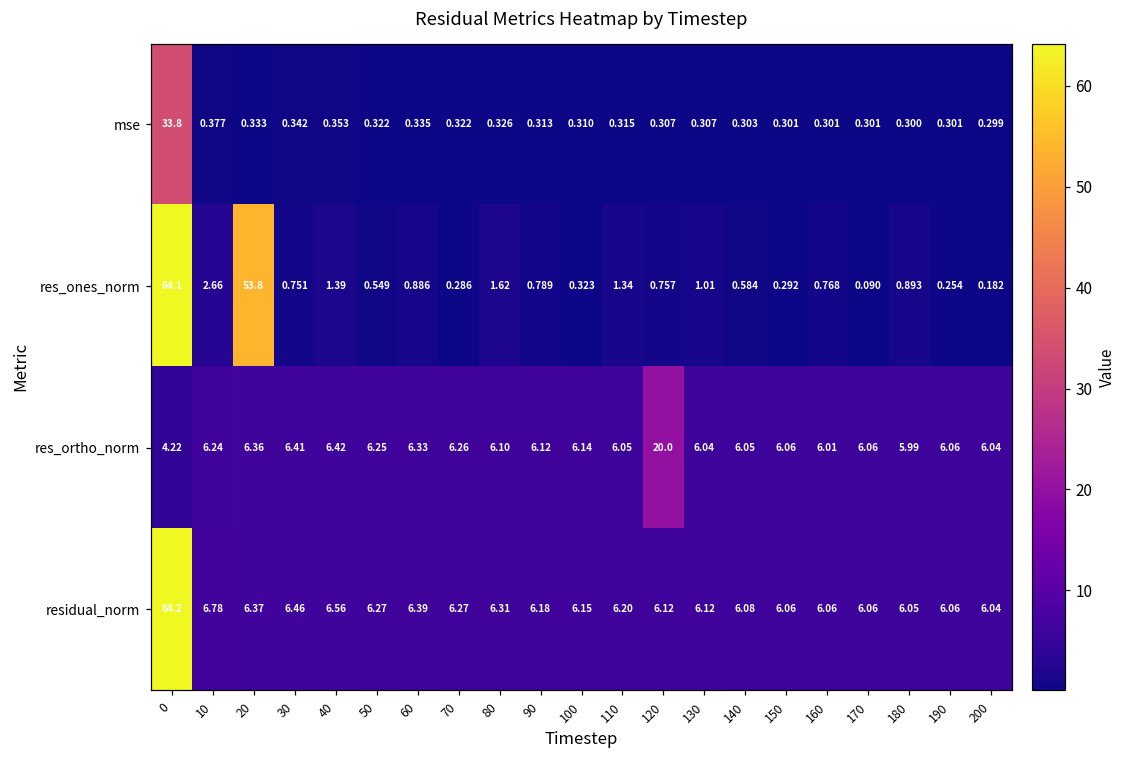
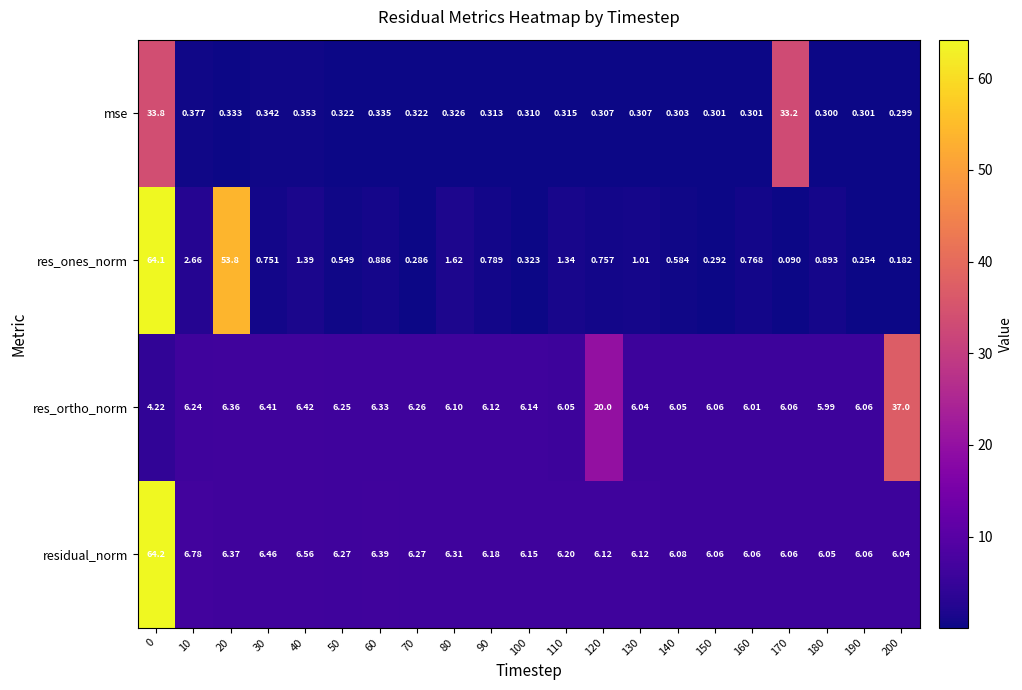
  {
    "mse": {
      "0": 33.8,
      "10": 0.377,
      "20": 0.333,
      "30": 0.342,
      "40": 0.353,
      "50": 0.322,
      "60": 0.335,
      "70": 0.322,
      "80": 0.326,
      "90": 0.313,
      "100": 0.310,
      "110": 0.315,
      "120": 0.307,
      "130": 0.307,
      "140": 0.303,
      "150": 0.301,
      "160": 0.301,
-     "170": 0.301,
+     "170": 33.2,
      "180": 0.300,
      "190": 0.301,
      "200": 0.299
    },
    "res_ones_norm": {
      "0": 64.1,
      "10": 2.66,
      "20": 53.8,
      "30": 0.751,
      "40": 1.39,
      "50": 0.549,
      "60": 0.886,
      "70": 0.286,
      "80": 1.62,
      "90": 0.789,
      "100": 0.323,
      "110": 1.34,
      "120": 0.757,
      "130": 1.01,
      "140": 0.584,
      "150": 0.292,
      "160": 0.768,
      "170": 0.090,
      "180": 0.893,
      "190": 0.254,
      "200": 0.182
    },
    "res_ortho_norm": {
      "0": 4.22,
      "10": 6.24,
      "20": 6.36,
      "30": 6.41,
      "40": 6.42,
      "50": 6.25,
      "60": 6.33,
      "70": 6.26,
      "80": 6.10,
      "90": 6.12,
      "100": 6.14,
      "110": 6.05,
      "120": 20.0,
      "130": 6.04,
      "140": 6.05,
      "150": 6.06,
      "160": 6.01,
      "170": 6.06,
      "180": 5.99,
      "190": 6.06,
-     "200": 6.04
+     "200": 37.0
    },
    "residual_norm": {
      "0": 64.2,
      "10": 6.78,
      "20": 6.37,
      "30": 6.46,
      "40": 6.56,
      "50": 6.27,
      "60": 6.39,
      "70": 6.27,
      "80": 6.31,
      "90": 6.18,
      "100": 6.15,
      "110": 6.20,
      "120": 6.12,
      "130": 6.12,
      "140": 6.08,
      "150": 6.06,
      "160": 6.06,
      "170": 6.06,
      "180": 6.05,
      "190": 6.06,
      "200": 6.04
    }
  }
